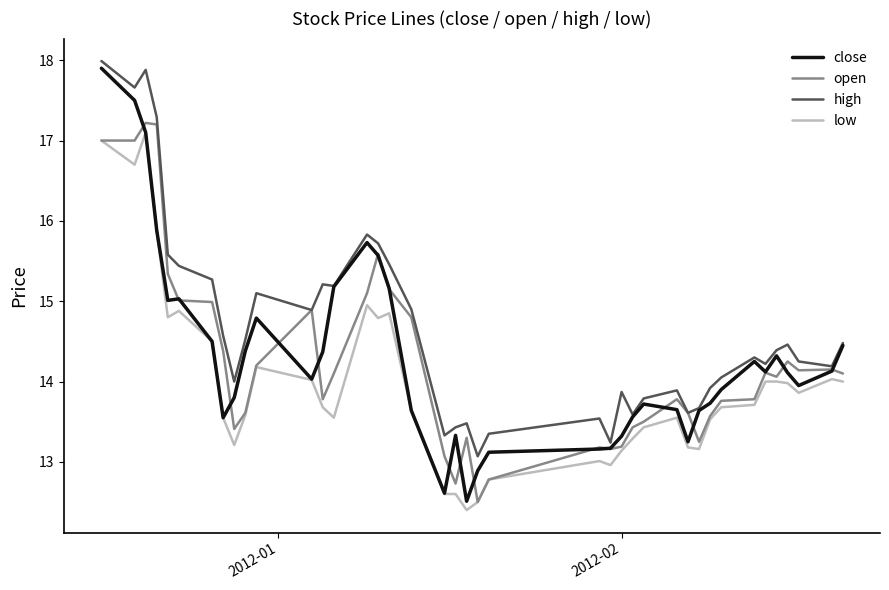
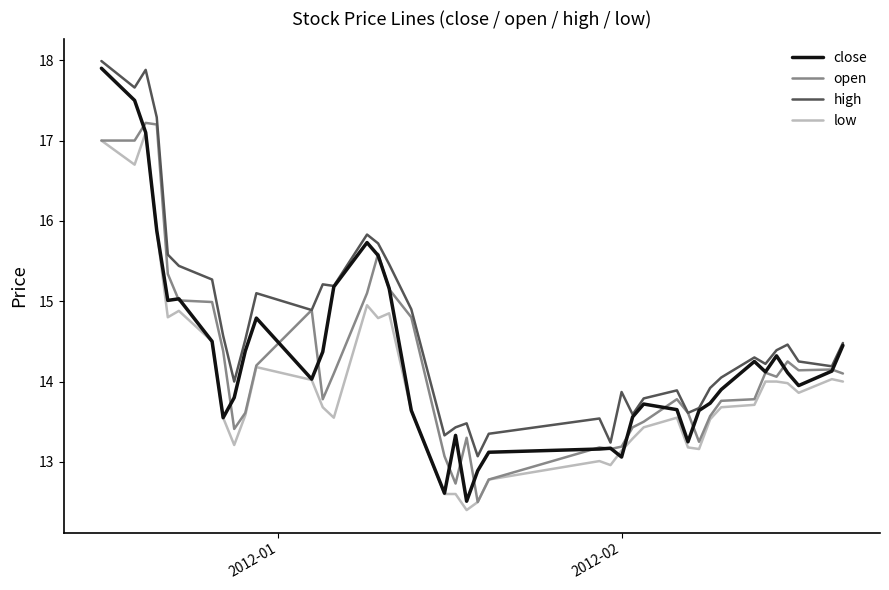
  {
    "close": {
-     "2012-02": 13.3
+     "2012-02": 13.1
    },
    "open": {
      "2012-02": 13.2
    },
    "high": {
      "2012-02": 13.9
    },
    "low": {
      "2012-02": 13.1
    }
  }
